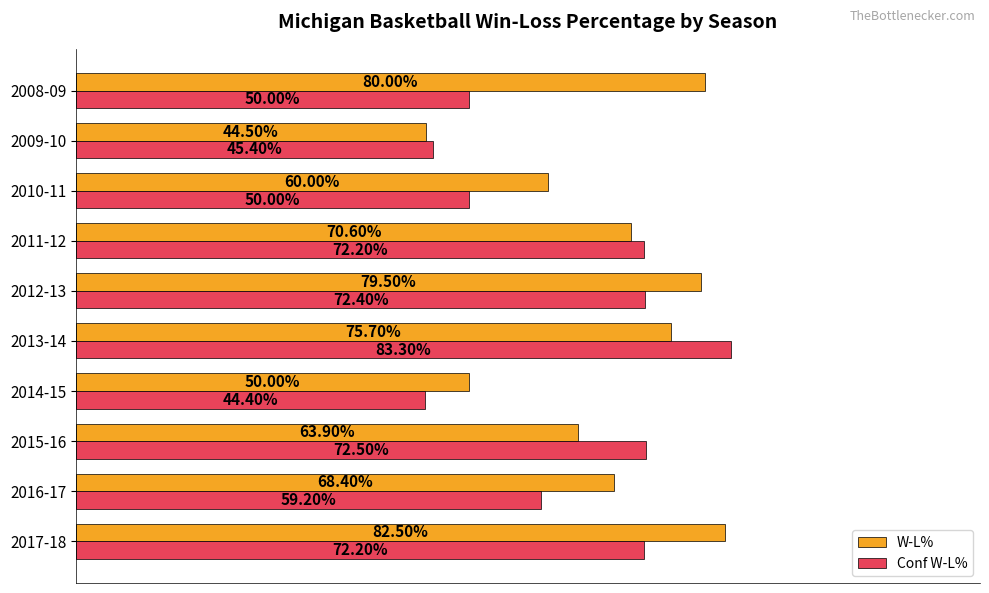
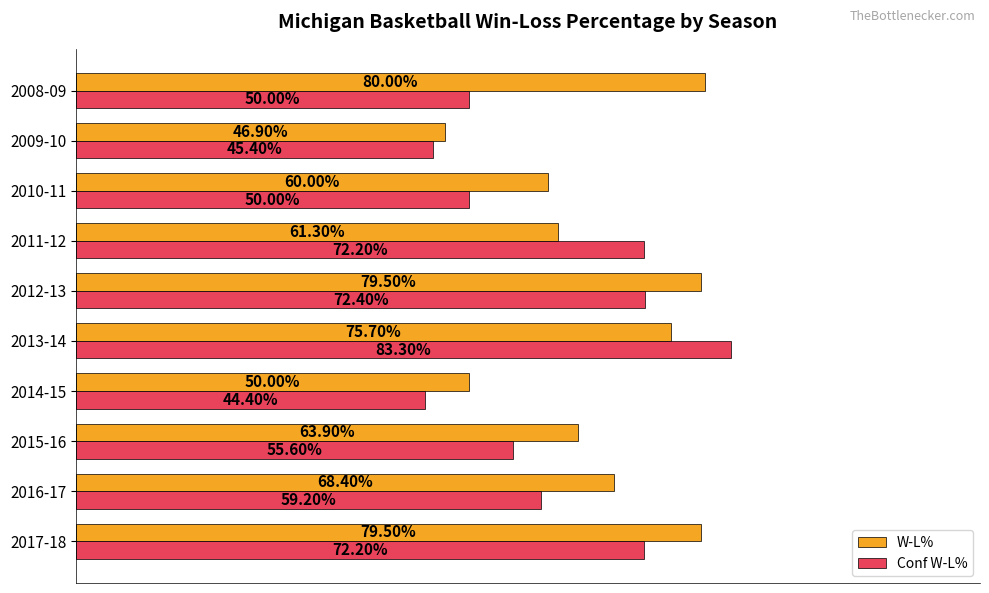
  {
    "W-L%": {
      "2008-09": "80.00%",
-     "2009-10": "44.50%",
+     "2009-10": "46.90%",
      "2010-11": "60.00%",
-     "2011-12": "70.60%",
+     "2011-12": "61.30%",
      "2012-13": "79.50%",
      "2013-14": "75.70%",
      "2014-15": "50.00%",
      "2015-16": "63.90%",
      "2016-17": "68.40%",
-     "2017-18": "82.50%"
+     "2017-18": "79.50%"
    },
    "Conf W-L%": {
      "2008-09": "50.00%",
      "2009-10": "45.40%",
      "2010-11": "50.00%",
      "2011-12": "72.20%",
      "2012-13": "72.40%",
      "2013-14": "83.30%",
      "2014-15": "44.40%",
-     "2015-16": "72.50%",
+     "2015-16": "55.60%",
      "2016-17": "59.20%",
      "2017-18": "72.20%"
    }
  }
